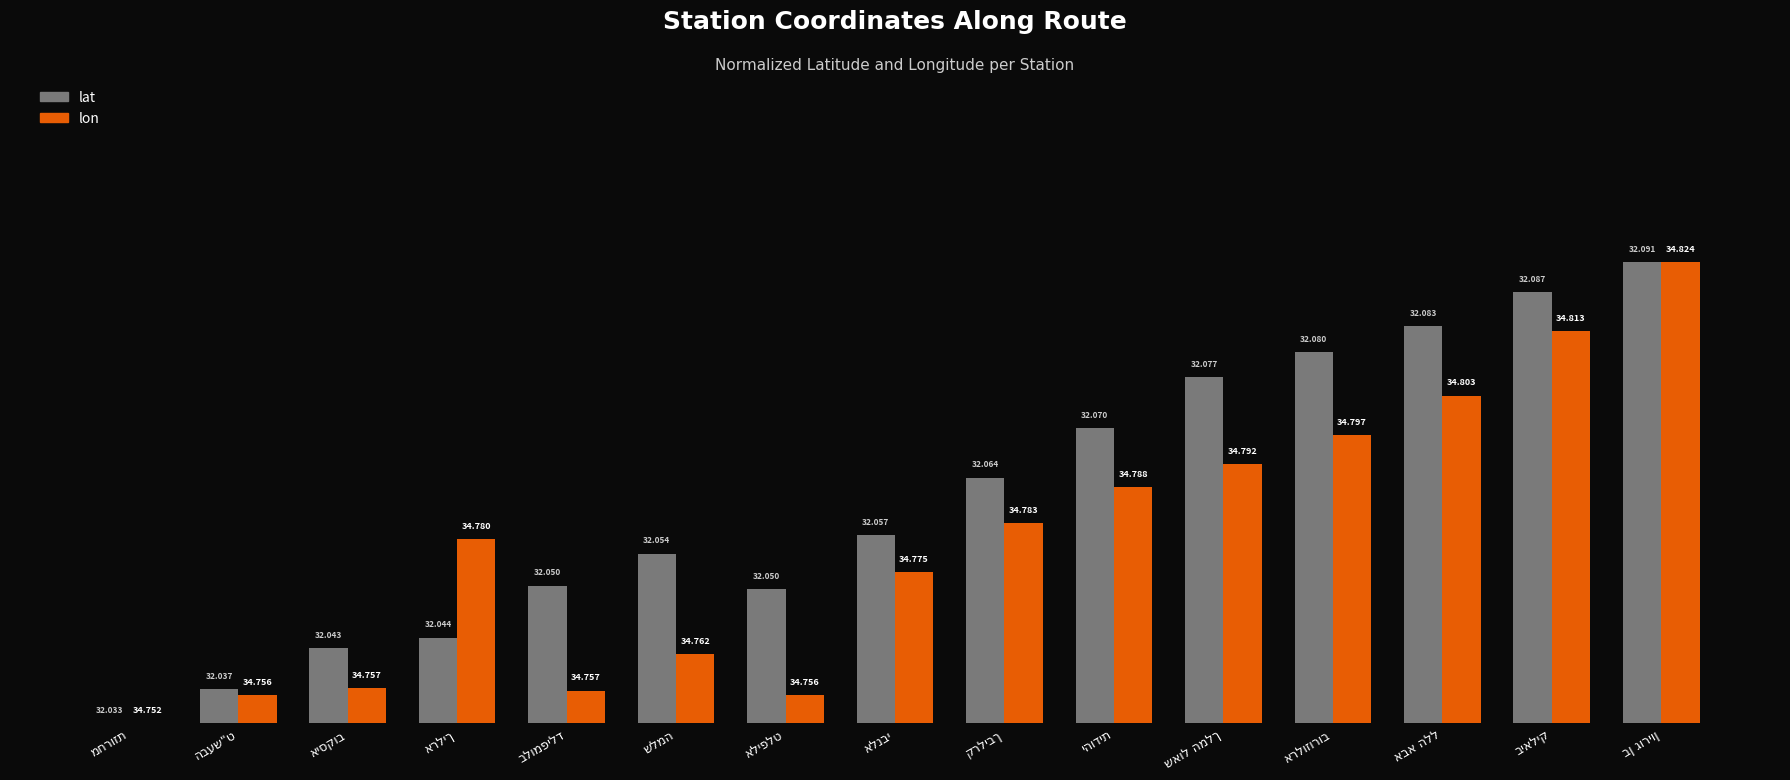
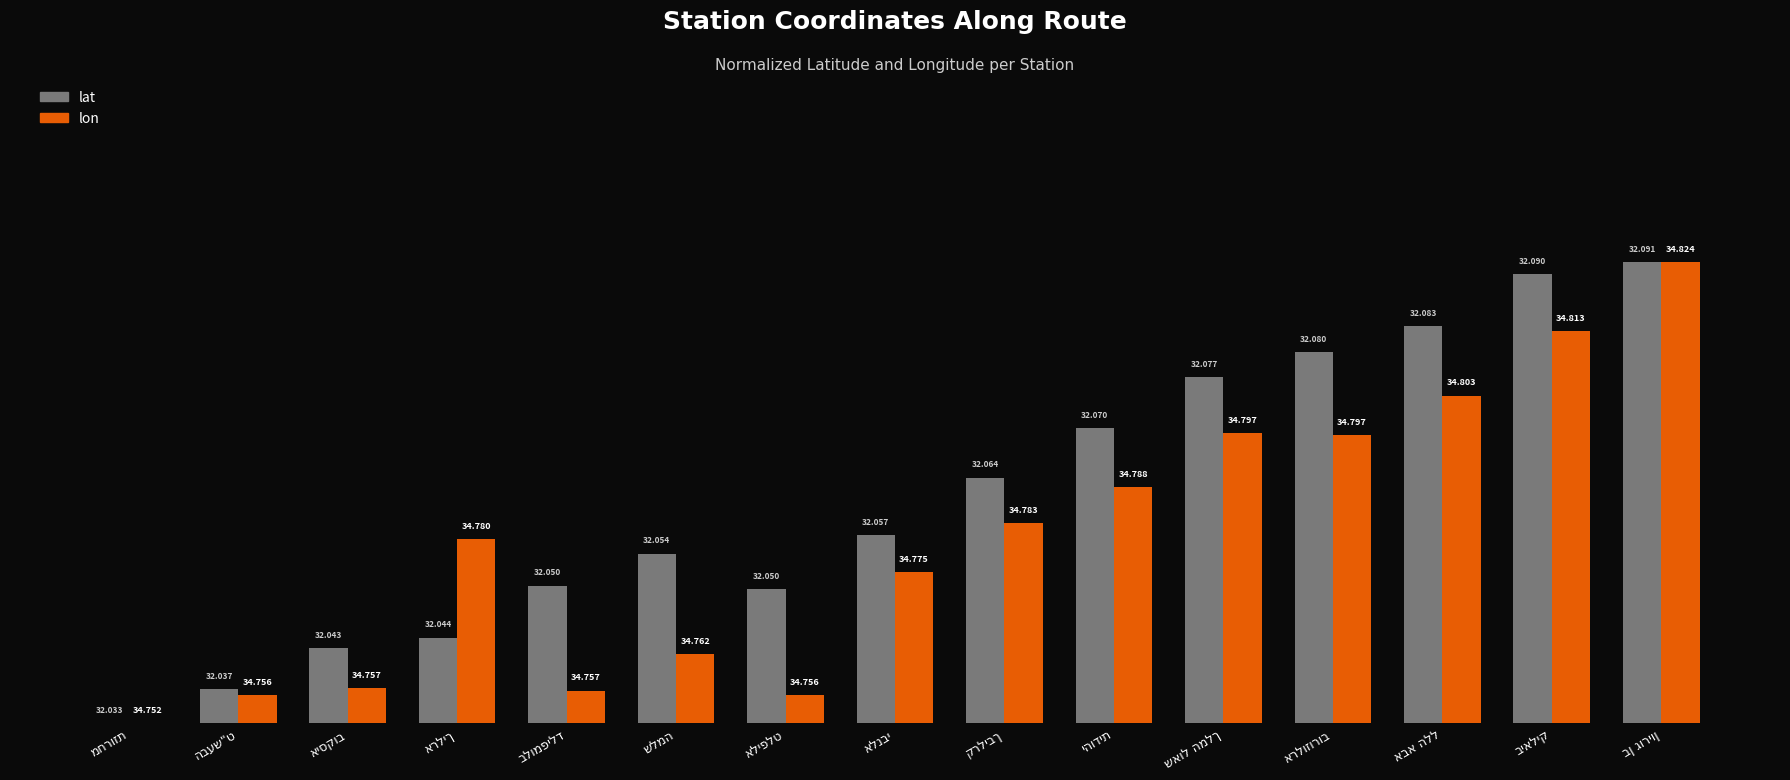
  {
    "lat": {
-     "ביאליק": 32.087
+     "ביאליק": 32.090
    },
    "lon": {
-     "שאול המלך": 34.792
+     "שאול המלך": 34.797
    }
  }
